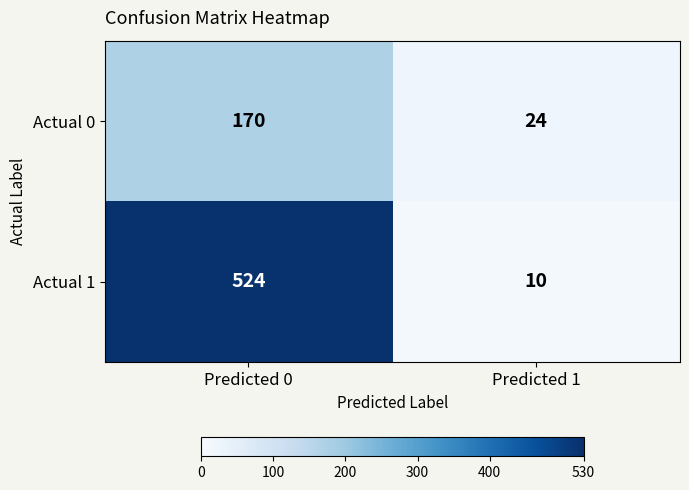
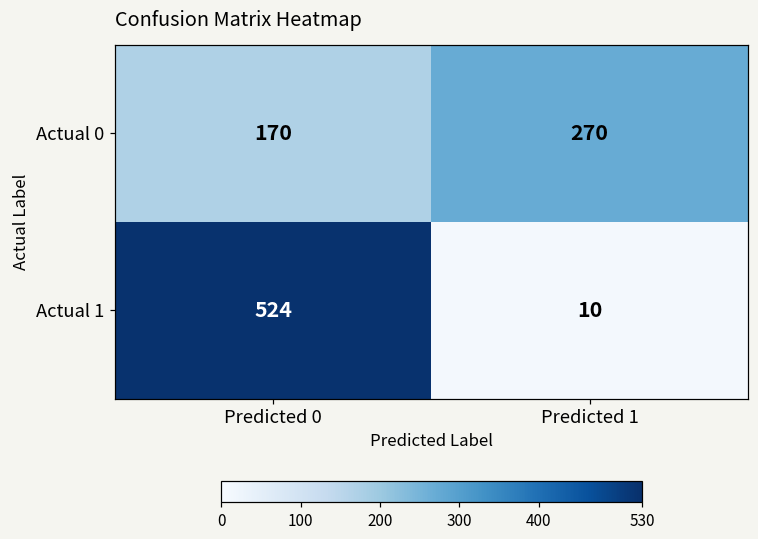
  {
    "Actual 0": {
      "Predicted 0": 170,
-     "Predicted 1": 24
+     "Predicted 1": 270
    },
    "Actual 1": {
      "Predicted 0": 524,
      "Predicted 1": 10
    }
  }
